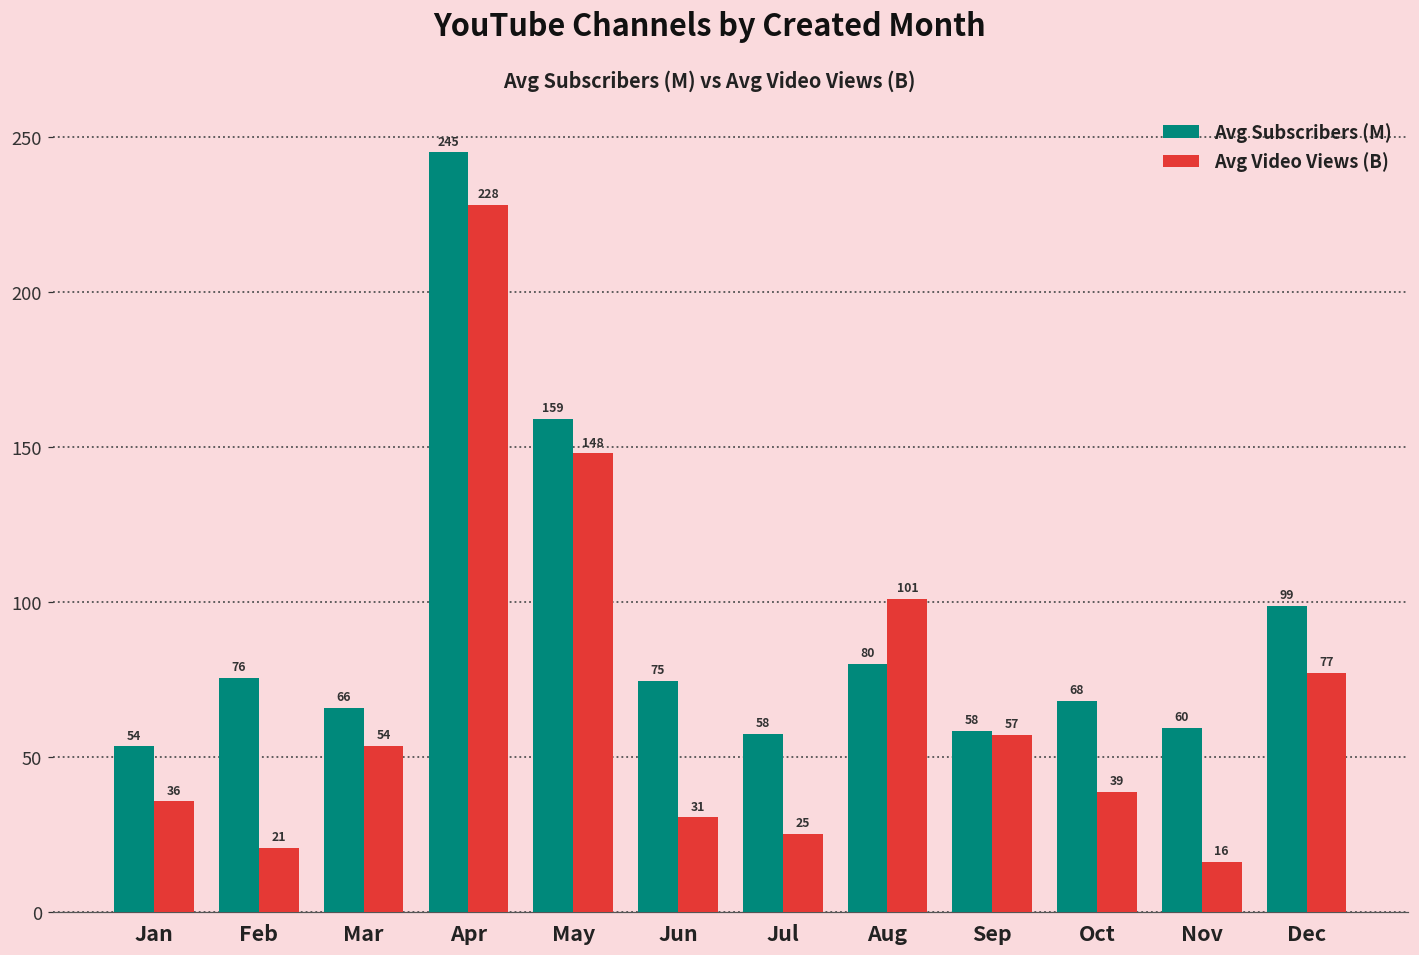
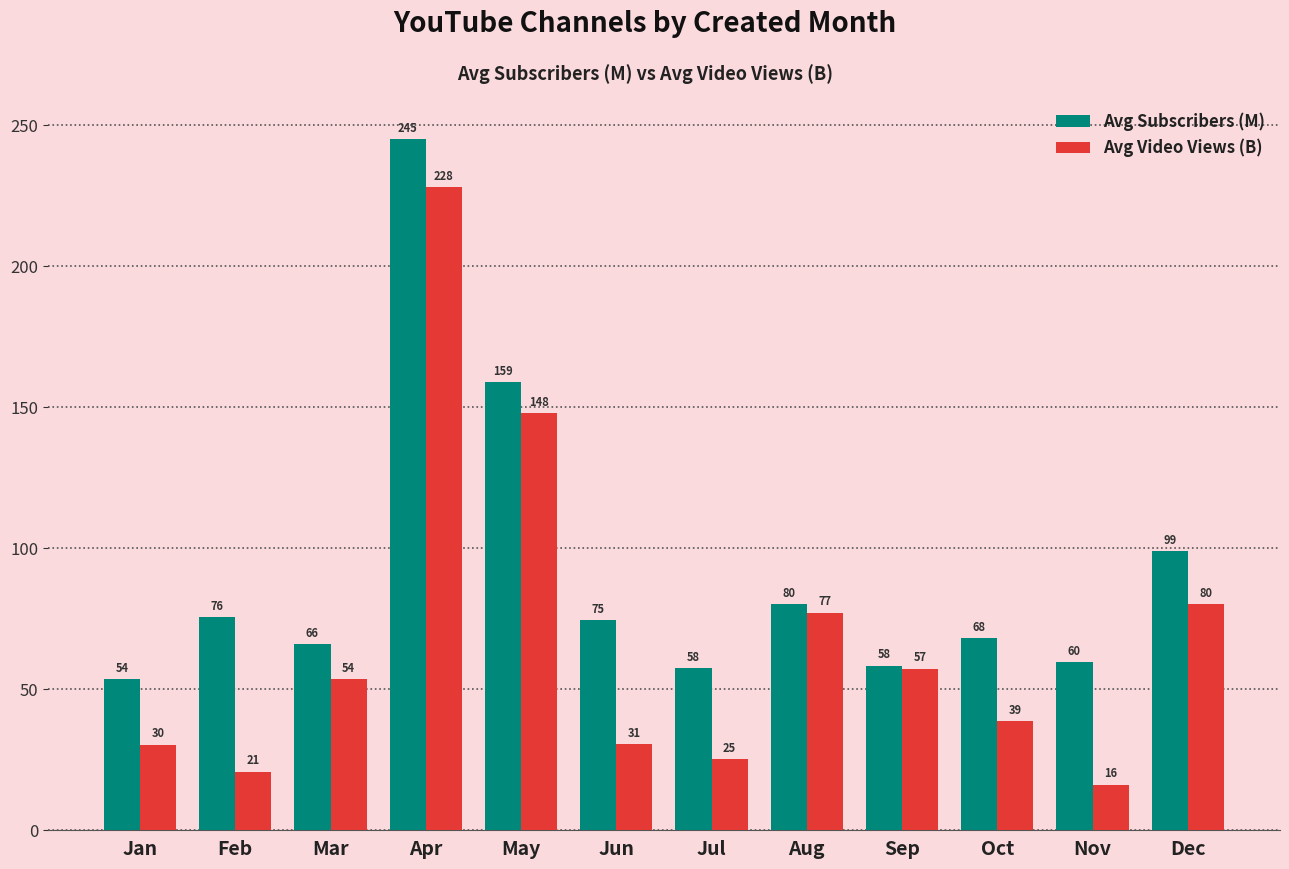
  {
    "Avg Subscribers (M)": {
      "Jan": 54,
      "Feb": 76,
      "Mar": 66,
      "Apr": 245,
      "May": 159,
      "Jun": 75,
      "Jul": 58,
      "Aug": 80,
      "Sep": 58,
      "Oct": 68,
      "Nov": 60,
      "Dec": 99
    },
    "Avg Video Views (B)": {
-     "Jan": 36,
+     "Jan": 30,
      "Feb": 21,
      "Mar": 54,
      "Apr": 228,
      "May": 148,
      "Jun": 31,
      "Jul": 25,
-     "Aug": 101,
+     "Aug": 77,
      "Sep": 57,
      "Oct": 39,
      "Nov": 16,
-     "Dec": 77
+     "Dec": 80
    }
  }
